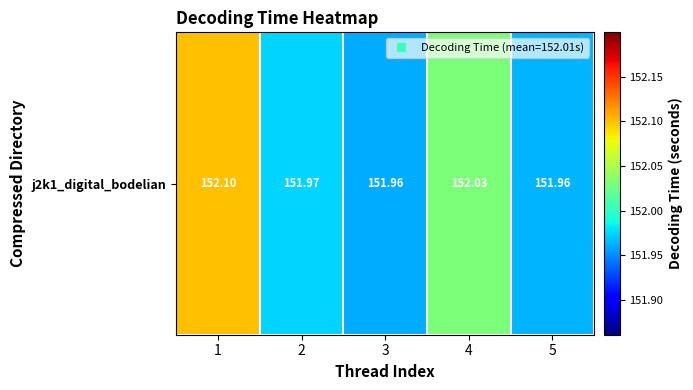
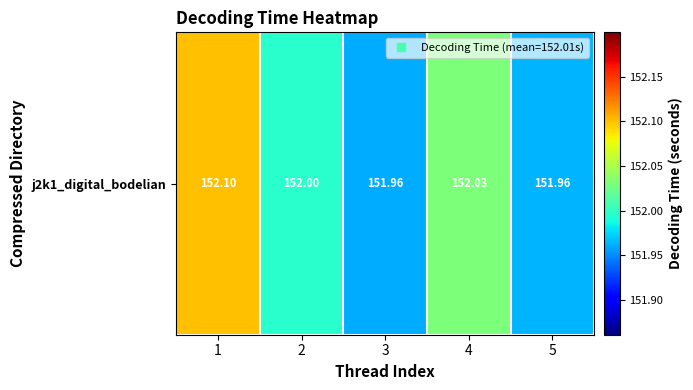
  {
    "j2k1_digital_bodelian": {
      "1": 152.10,
-     "2": 151.97,
+     "2": 152.00,
      "3": 151.96,
      "4": 152.03,
      "5": 151.96
    }
  }
